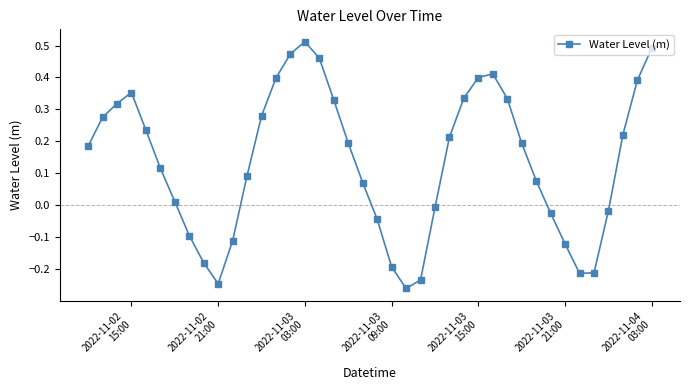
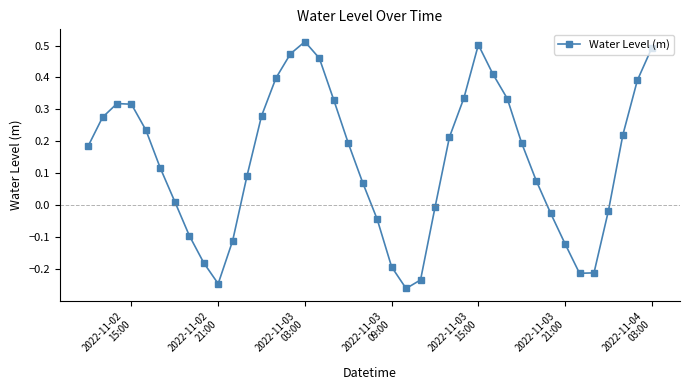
  {
-   "2022-11-02 15:00": 0.35,
+   "2022-11-02 15:00": 0.32,
    "2022-11-02 21:00": -0.25,
    "2022-11-03 03:00": 0.51,
    "2022-11-03 09:00": -0.19,
-   "2022-11-03 15:00": 0.40,
+   "2022-11-03 15:00": 0.50,
    "2022-11-03 21:00": -0.12
  }
